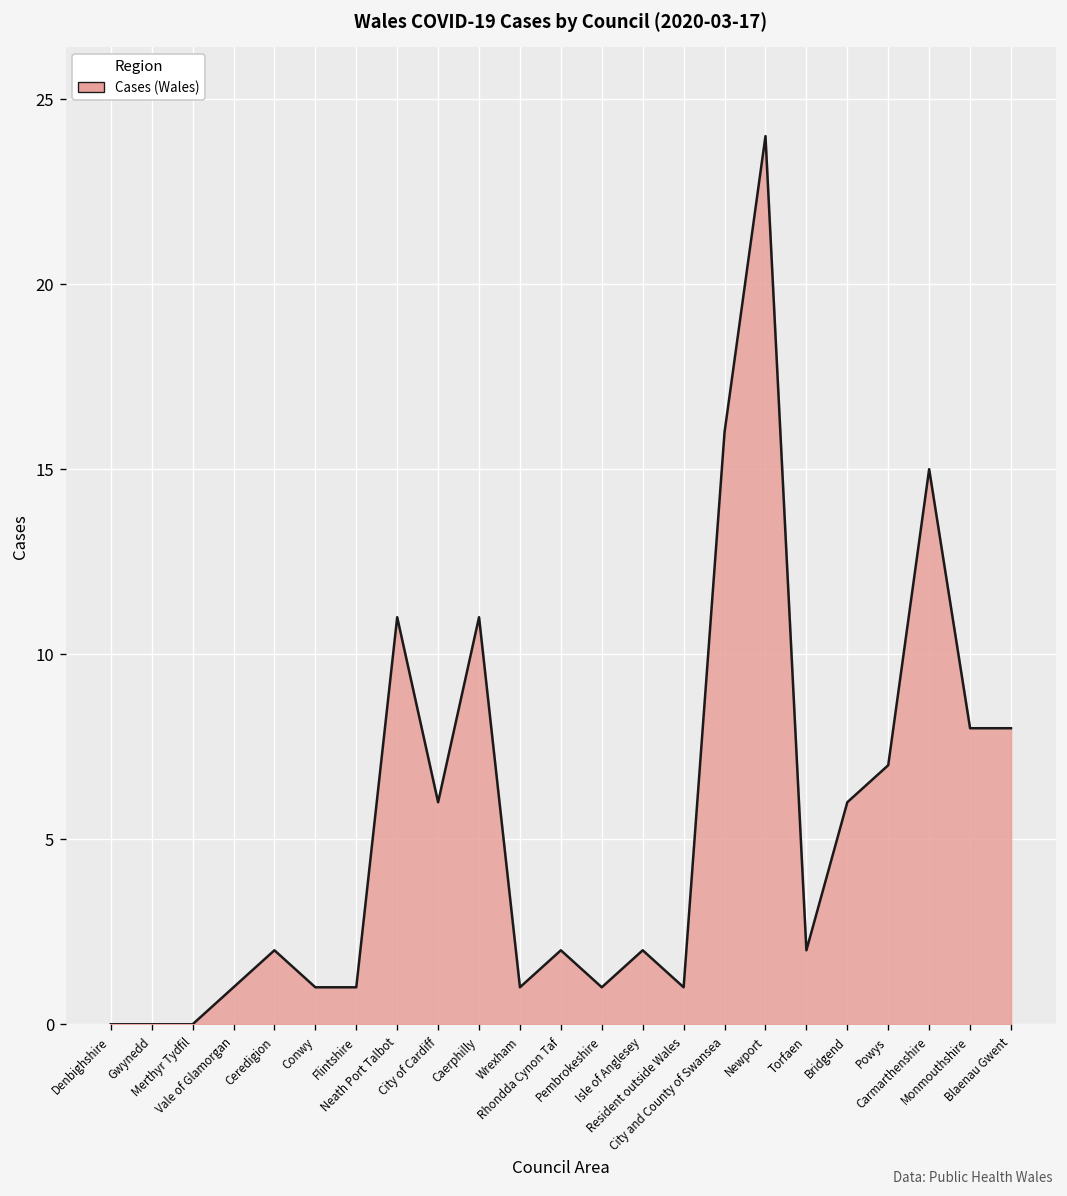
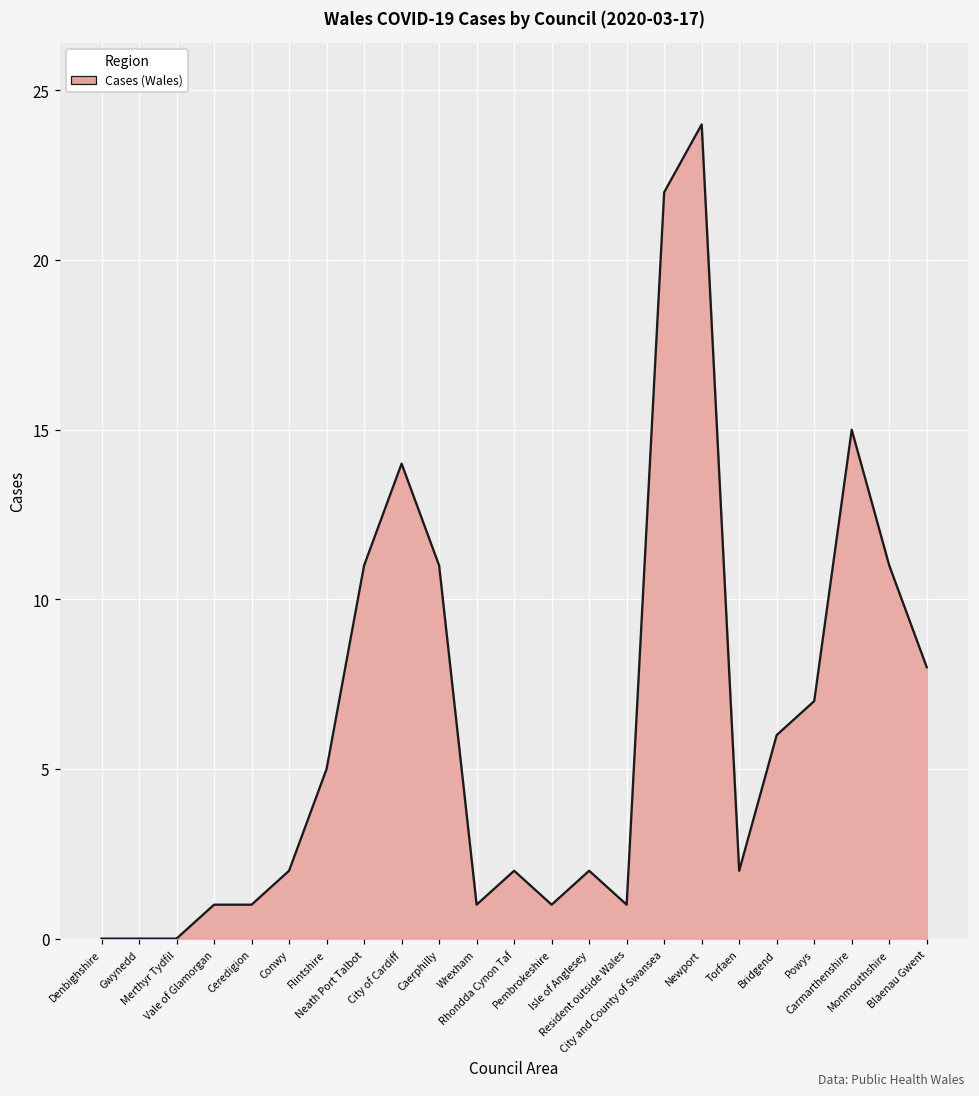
  {
    "Denbighshire": 0,
    "Gwynedd": 0,
    "Merthyr Tydfil": 0,
    "Vale of Glamorgan": 1,
-   "Ceredigion": 2,
-   "Conwy": 1,
-   "Flintshire": 1,
+   "Ceredigion": 1,
+   "Conwy": 2,
+   "Flintshire": 5,
    "Neath Port Talbot": 11,
-   "City of Cardiff": 6,
+   "City of Cardiff": 14,
    "Caerphilly": 11,
    "Wrexham": 1,
    "Rhondda Cynon Taf": 2,
    "Pembrokeshire": 1,
    "Isle of Anglesey": 2,
    "Resident outside Wales": 1,
-   "City and County of Swansea": 16,
+   "City and County of Swansea": 22,
    "Newport": 24,
    "Torfaen": 2,
    "Bridgend": 6,
    "Powys": 7,
    "Carmarthenshire": 15,
-   "Monmouthshire": 8,
+   "Monmouthshire": 11,
    "Blaenau Gwent": 8
  }
